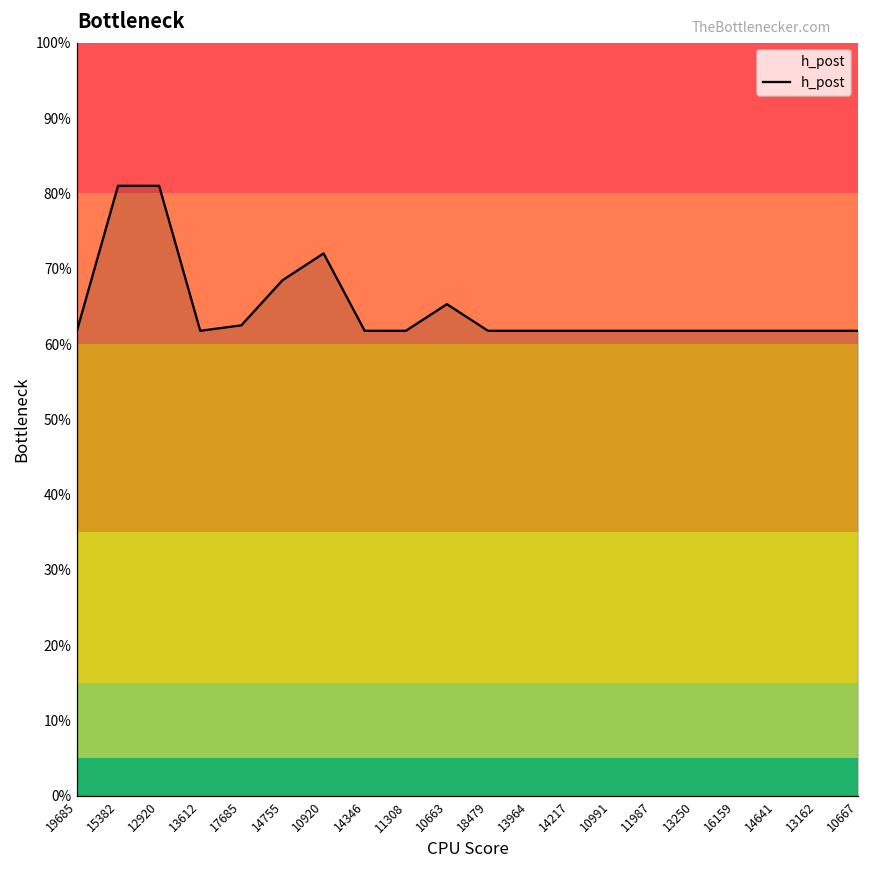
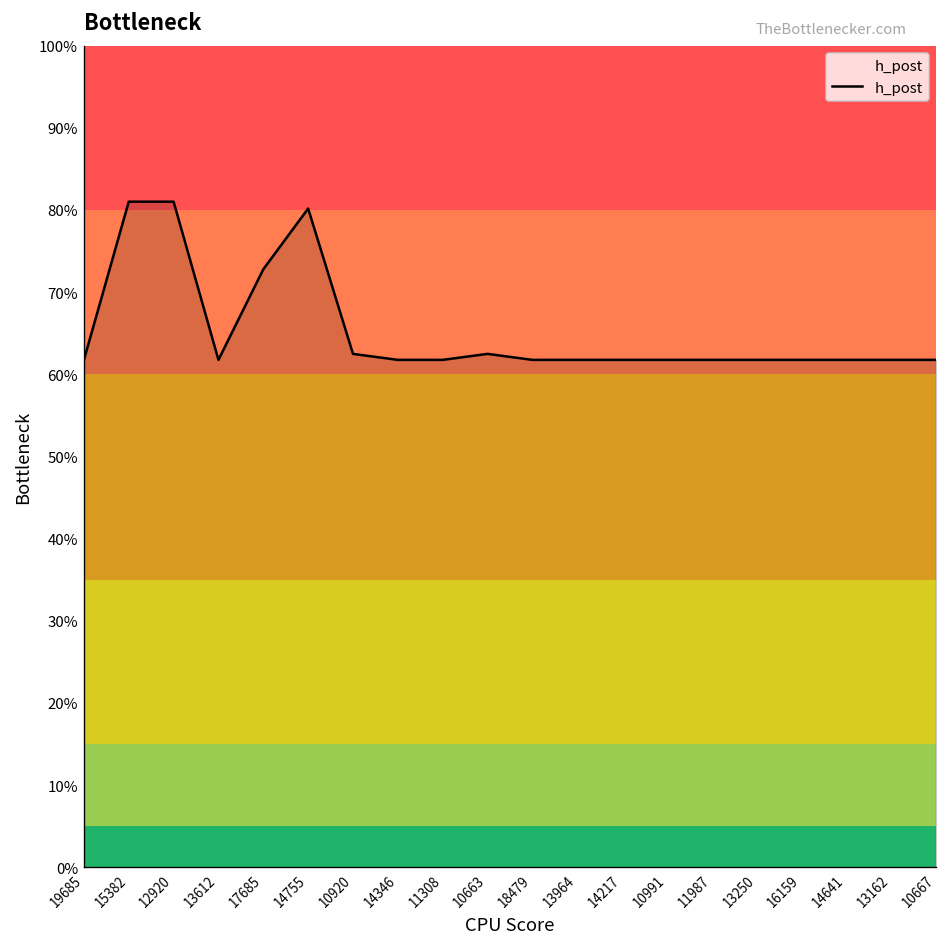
  {
    "19685": "62%",
    "15382": "81%",
    "12920": "81%",
    "13612": "62%",
-   "17685": "62%",
-   "14755": "68%",
-   "10920": "72%",
+   "17685": "73%",
+   "14755": "80%",
+   "10920": "62%",
    "14346": "62%",
    "11308": "62%",
-   "10663": "65%",
+   "10663": "62%",
    "18479": "62%",
    "13964": "62%",
    "14217": "62%",
    "10991": "62%",
    "11987": "62%",
    "13250": "62%",
    "16159": "62%",
    "14641": "62%",
    "13162": "62%",
    "10667": "62%"
  }
